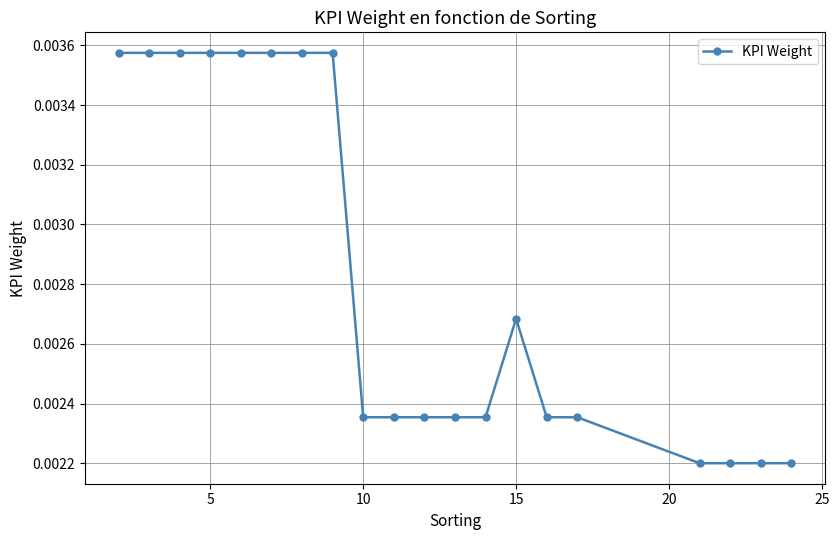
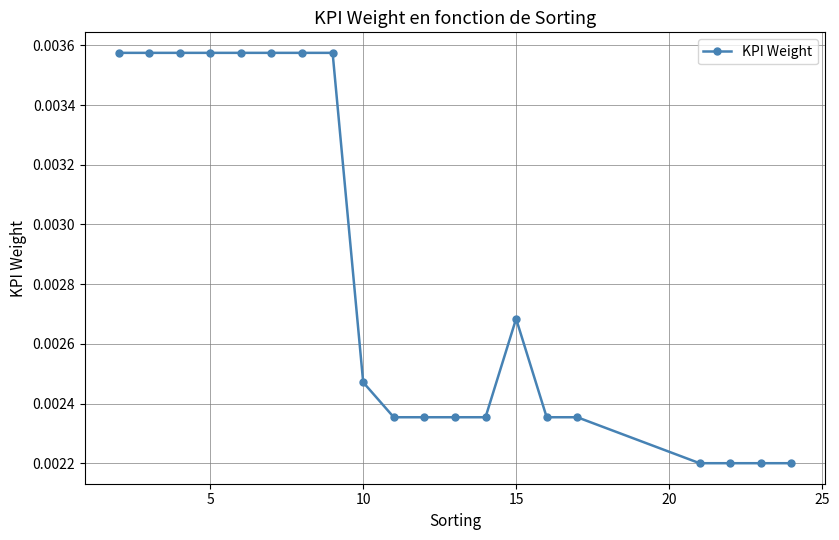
  {
    "5": 0.00358,
-   "10": 0.00235,
+   "10": 0.00247,
    "15": 0.00268
  }
